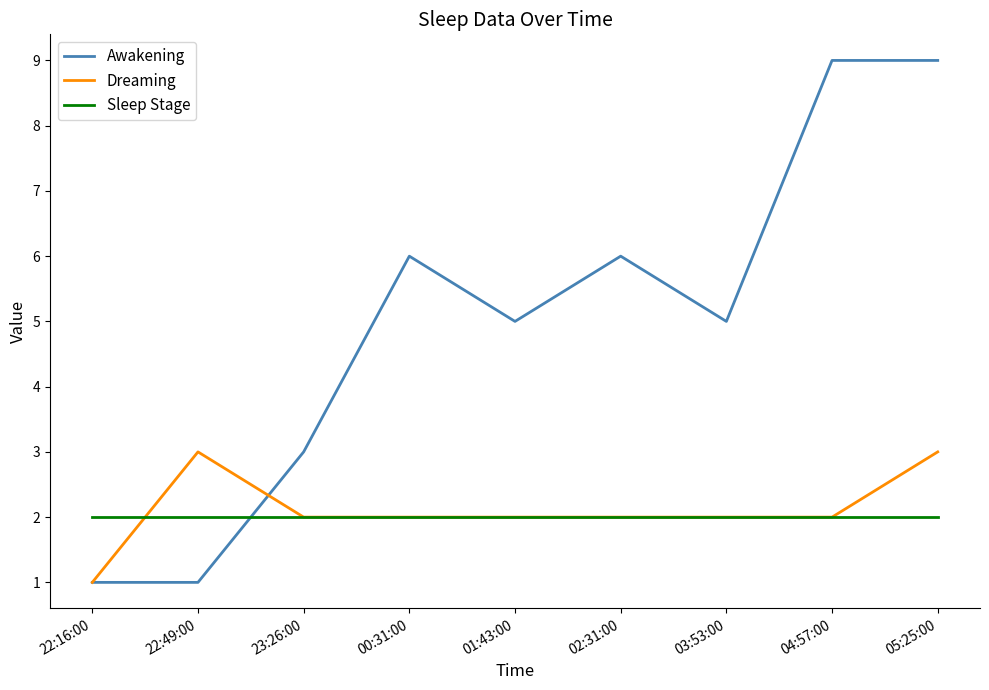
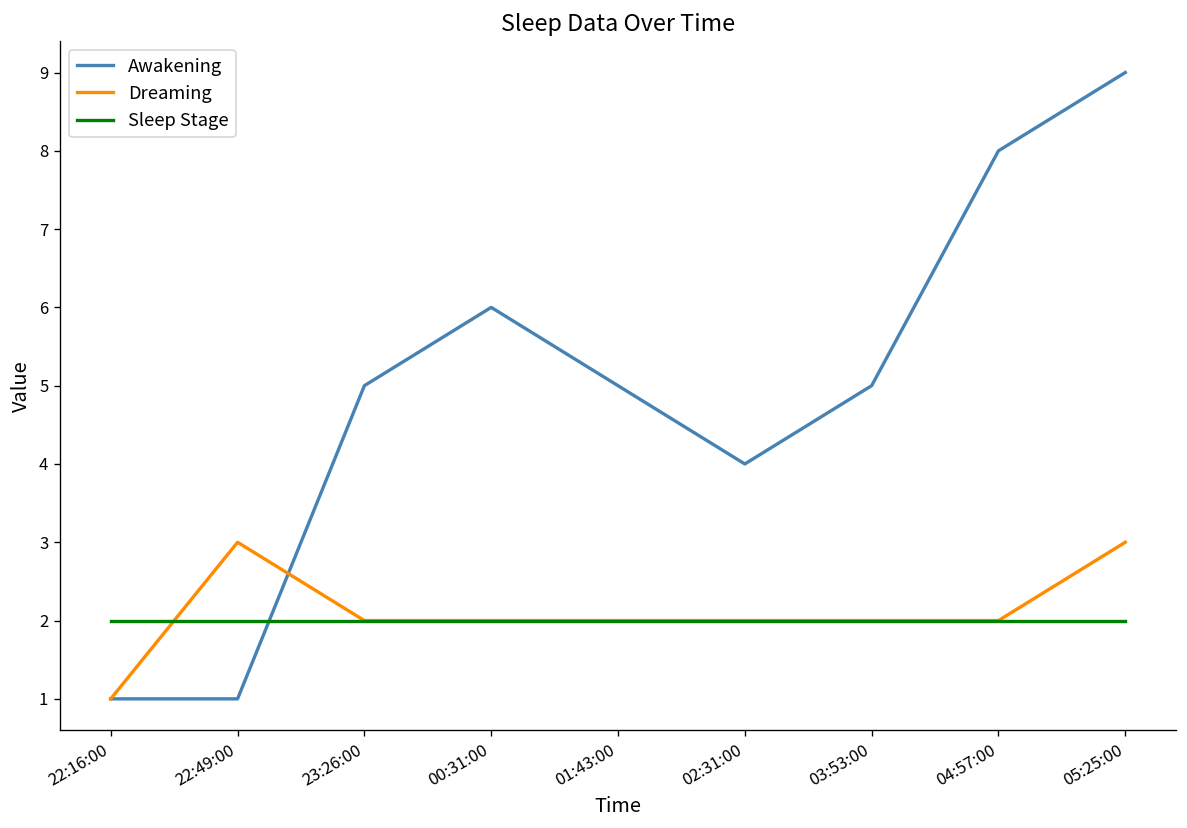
  {
    "Awakening": {
      "22:49:00": 1,
-     "23:26:00": 3,
+     "23:26:00": 5,
      "00:31:00": 6,
      "01:43:00": 5,
-     "02:31:00": 6,
+     "02:31:00": 4,
      "03:53:00": 5,
-     "04:57:00": 9,
+     "04:57:00": 8,
      "05:25:00": 9
    },
    "Dreaming": {
      "22:49:00": 3,
      "05:25:00": 3
    },
    "Sleep Stage": {
      "22:16:00": 2,
      "22:49:00": 2,
      "05:25:00": 2
    }
  }
